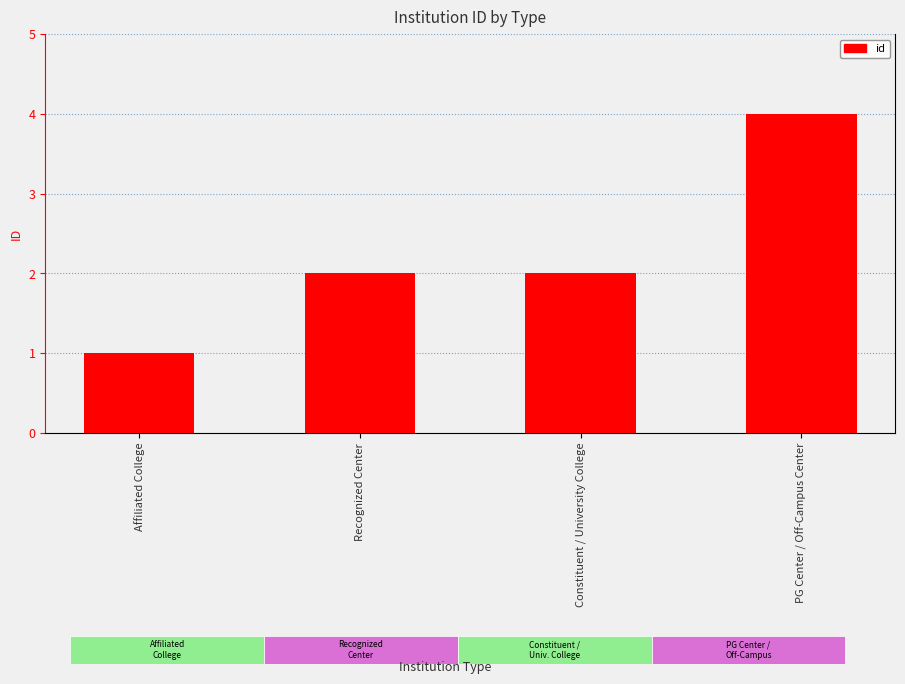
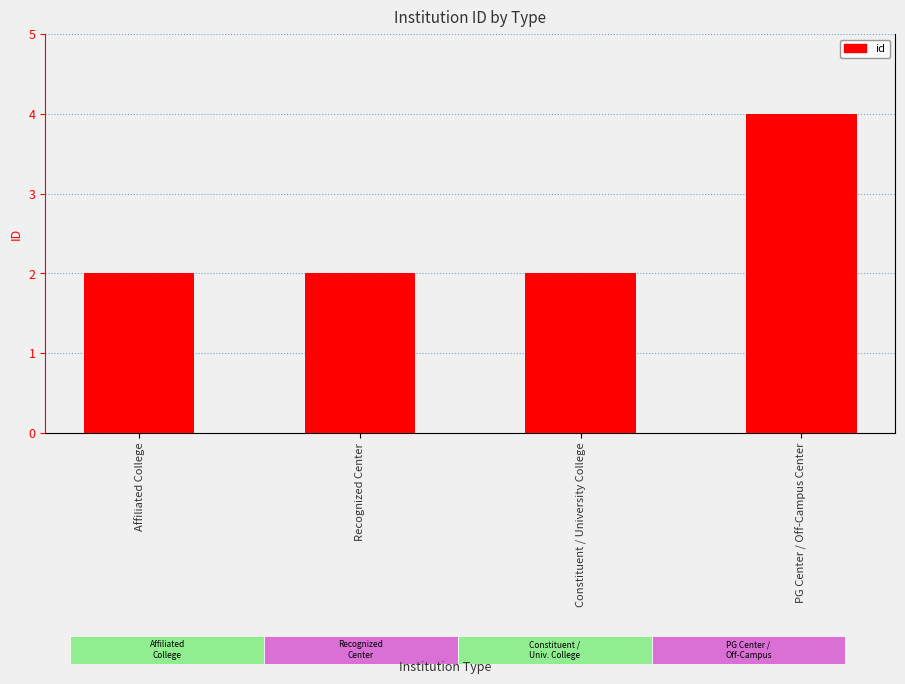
  {
-   "Affiliated College": 1,
+   "Affiliated College": 2,
    "Recognized Center": 2,
    "Constituent / University College": 2,
    "PG Center / Off-Campus Center": 4
  }
